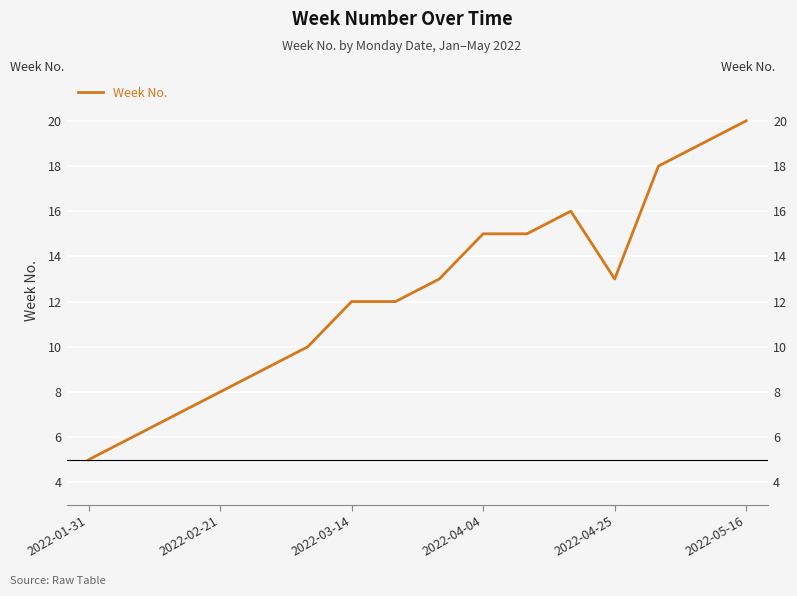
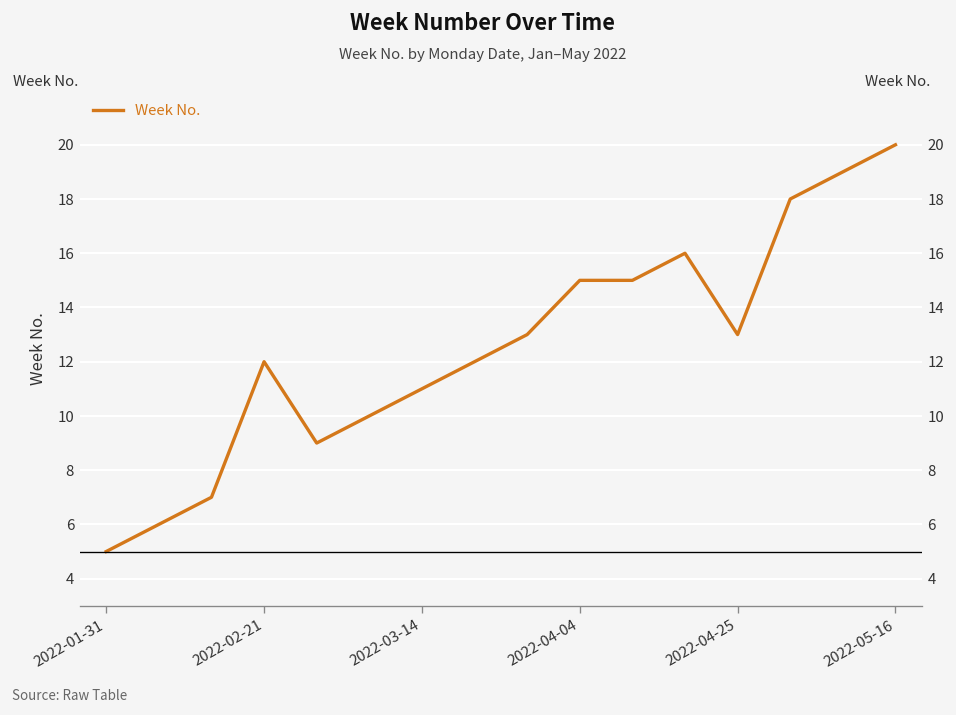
  {
    "2022-01-31": 5,
-   "2022-02-21": 8,
-   "2022-03-14": 12,
+   "2022-02-21": 12,
+   "2022-03-14": 11,
    "2022-04-04": 15,
    "2022-04-25": 13,
    "2022-05-16": 20
  }
